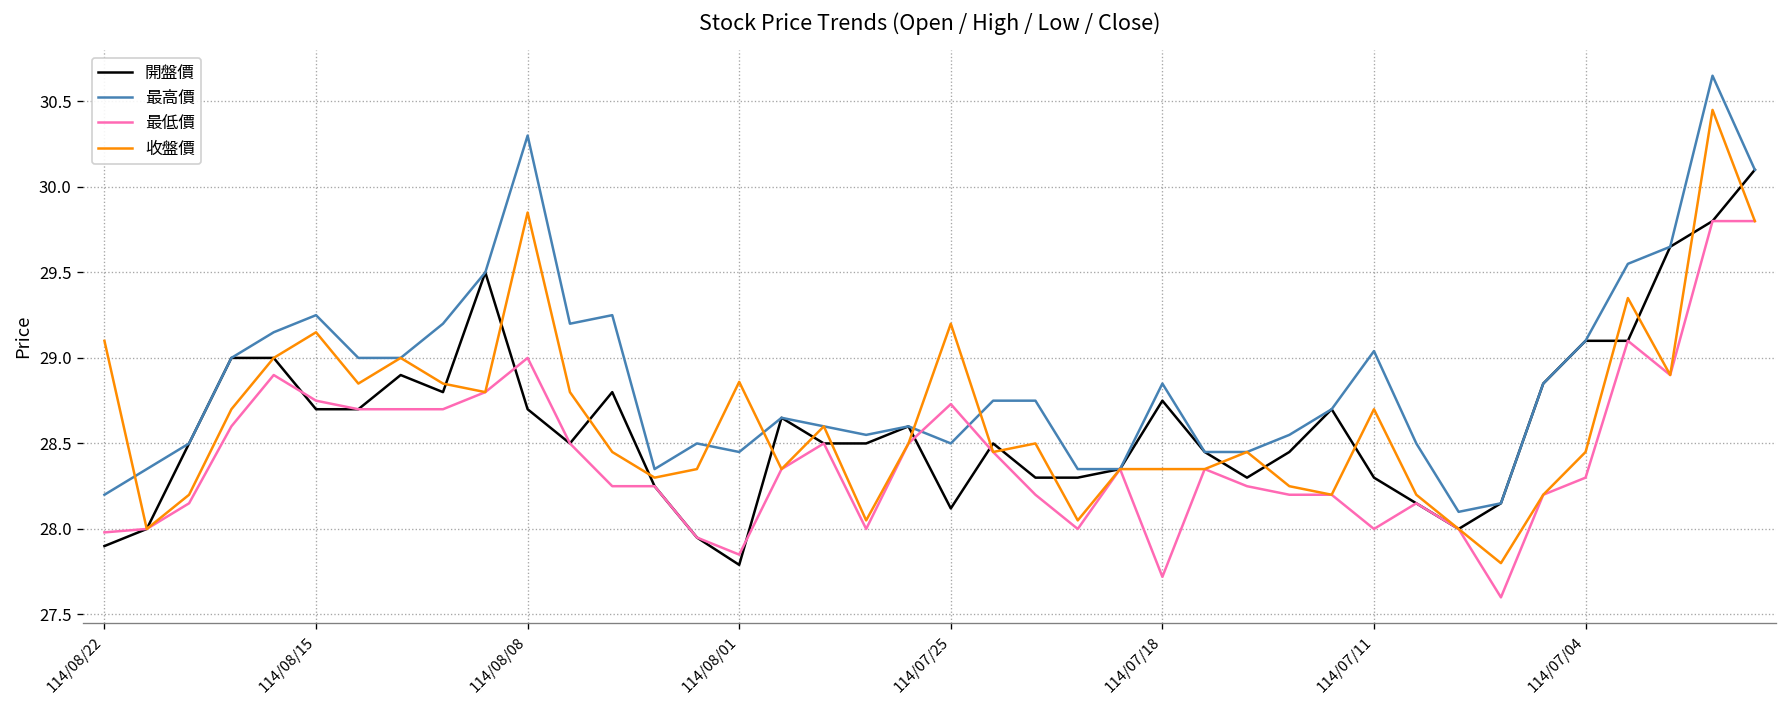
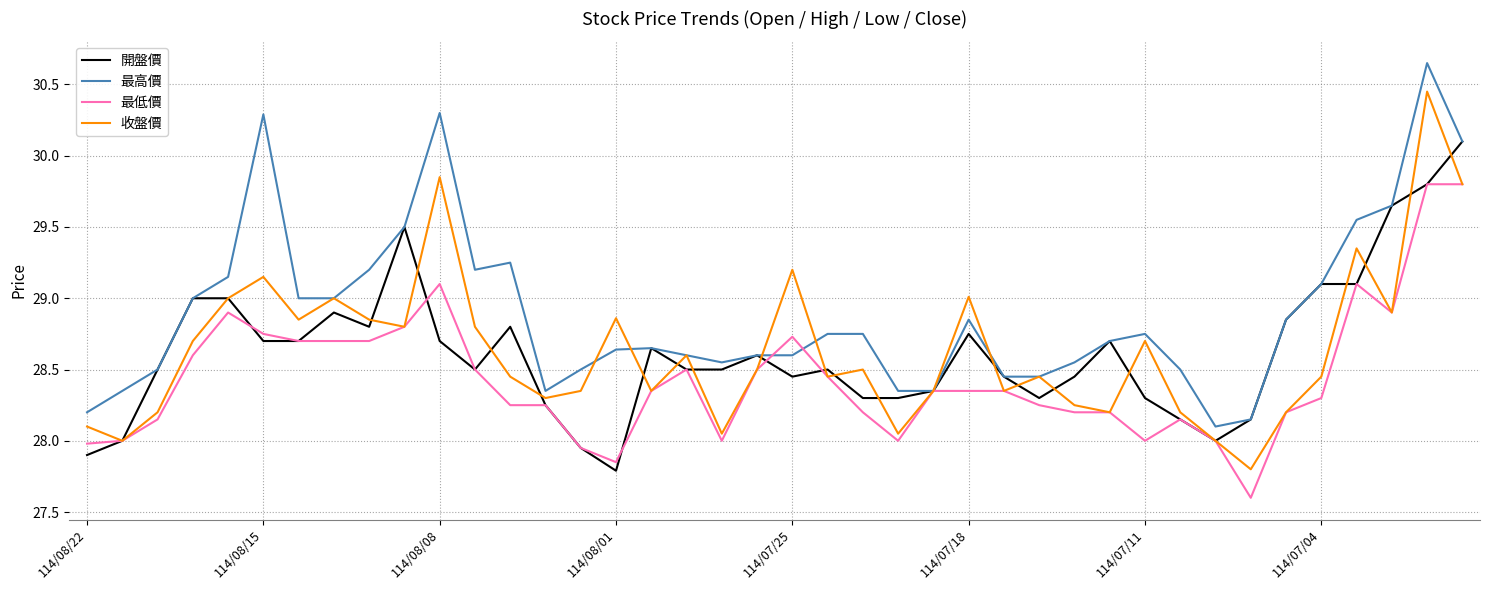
  {
    "開盤價": {
      "114/08/22": 27.90,
      "114/08/15": 28.70,
      "114/08/08": 28.70,
      "114/08/01": 27.79,
-     "114/07/25": 28.12,
+     "114/07/25": 28.45,
      "114/07/18": 28.75,
      "114/07/11": 28.30
    },
    "最高價": {
      "114/08/22": 28.20,
-     "114/08/15": 29.25,
+     "114/08/15": 30.29,
      "114/08/08": 30.30,
-     "114/08/01": 28.45,
-     "114/07/25": 28.5,
+     "114/08/01": 28.64,
+     "114/07/25": 28.6,
      "114/07/18": 28.85,
-     "114/07/11": 29.04
+     "114/07/11": 28.75
    },
    "最低價": {
      "114/08/22": 27.98,
      "114/08/15": 28.75,
-     "114/08/08": 29.0,
+     "114/08/08": 29.1,
      "114/08/01": 27.85,
      "114/07/25": 28.73,
-     "114/07/18": 27.72,
+     "114/07/18": 28.35,
      "114/07/11": 28.00,
      "114/07/04": 28.30
    },
    "收盤價": {
-     "114/08/22": 29.1,
+     "114/08/22": 28.1,
      "114/08/15": 29.15,
      "114/08/08": 29.85,
      "114/08/01": 28.86,
      "114/07/25": 29.20,
-     "114/07/18": 28.35,
+     "114/07/18": 29.01,
      "114/07/11": 28.70,
      "114/07/04": 28.45
    }
  }
